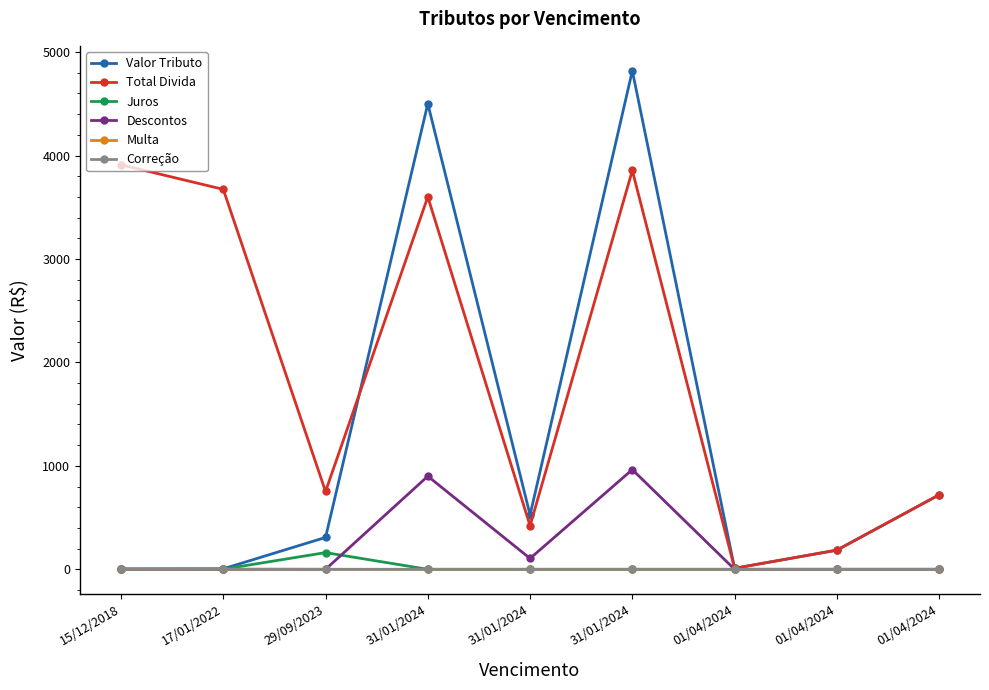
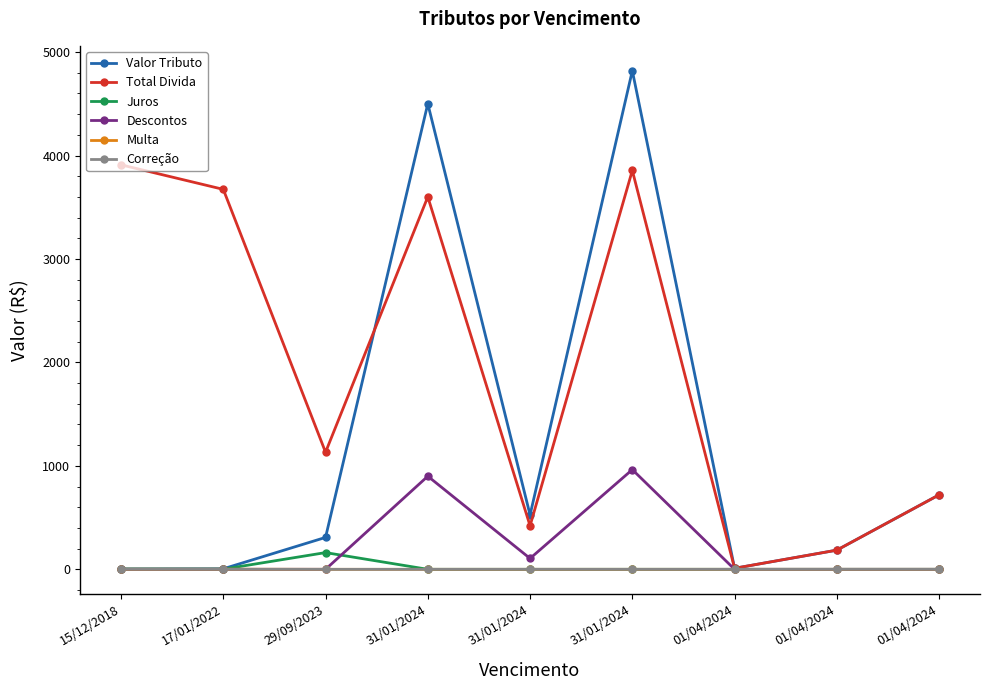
  {
    "Valor Tributo": {
      "29/09/2023": 310
    },
    "Total Divida": {
      "17/01/2022": 3670,
-     "29/09/2023": 750
+     "29/09/2023": 1130
    },
    "Juros": {
      "29/09/2023": 160
    }
  }
